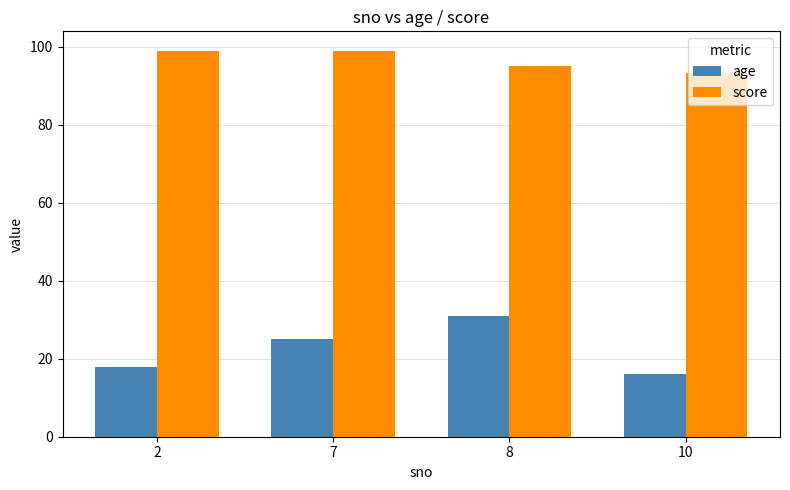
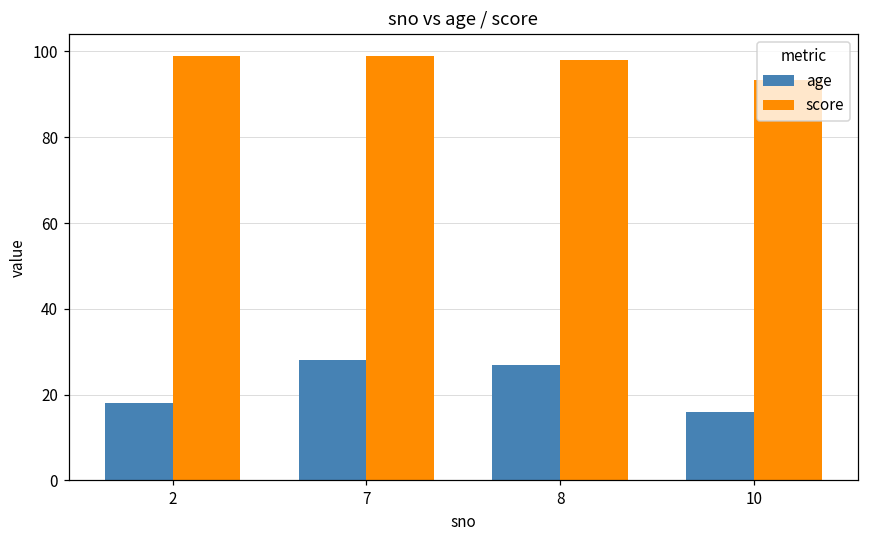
  {
    "age": {
      "2": 18,
-     "7": 25,
-     "8": 31,
+     "7": 28,
+     "8": 27,
      "10": 16
    },
    "score": {
      "2": 99,
      "7": 99,
-     "8": 95
+     "8": 98
    }
  }
